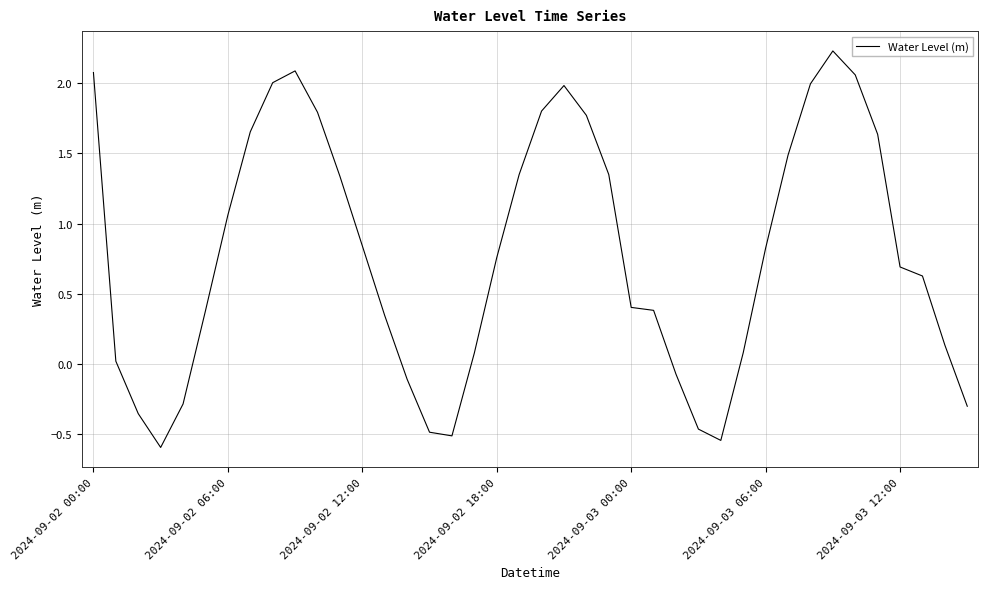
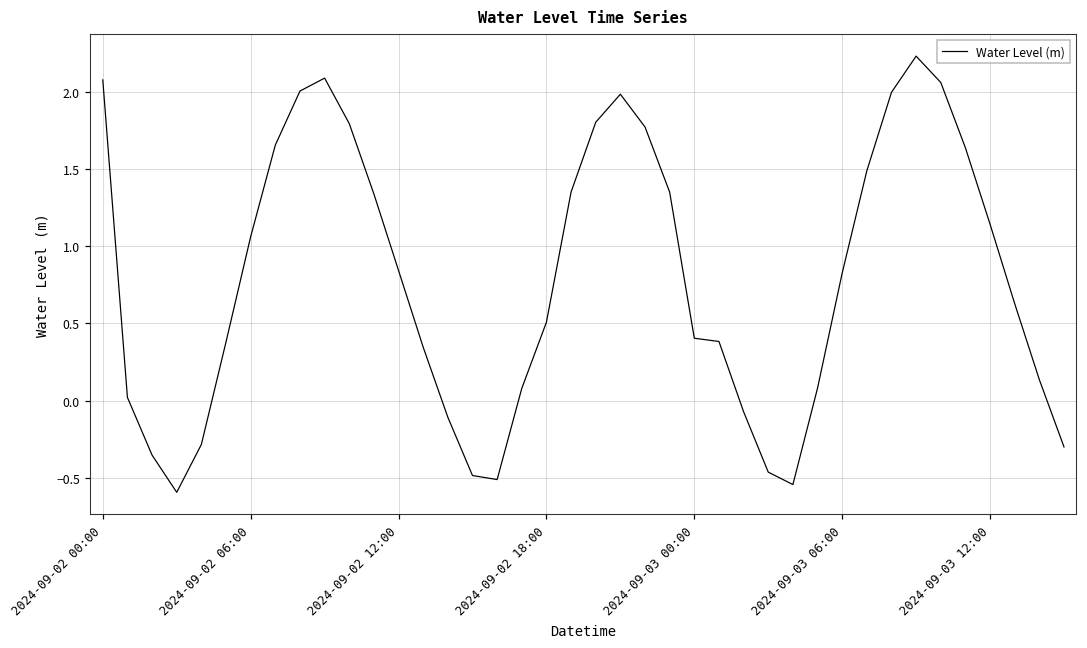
  {
    "2024-09-02 00:00": 2.08,
    "2024-09-02 06:00": 1.06,
    "2024-09-02 12:00": 0.84,
-   "2024-09-02 18:00": 0.76,
+   "2024-09-02 18:00": 0.51,
    "2024-09-03 00:00": 0.40,
    "2024-09-03 06:00": 0.83,
-   "2024-09-03 12:00": 0.69
+   "2024-09-03 12:00": 1.14
  }
